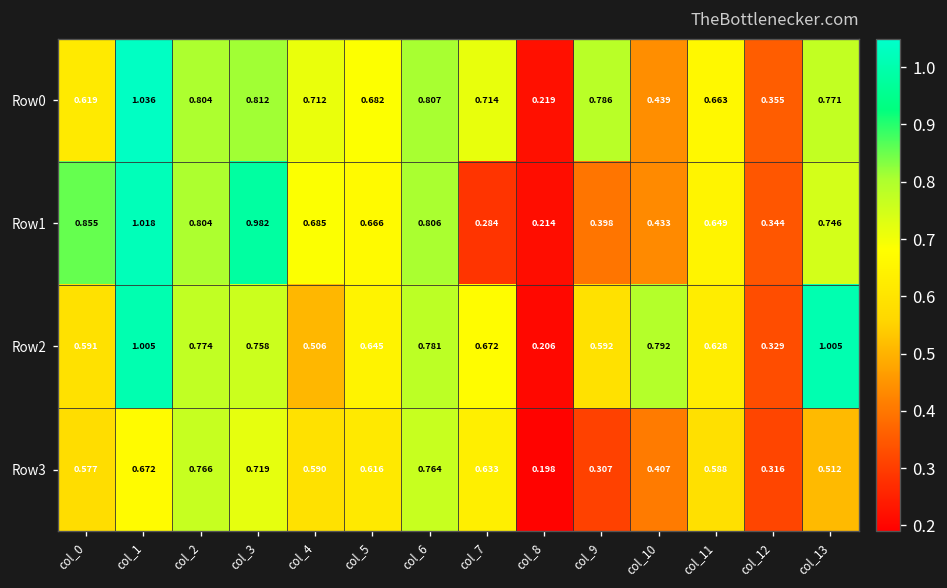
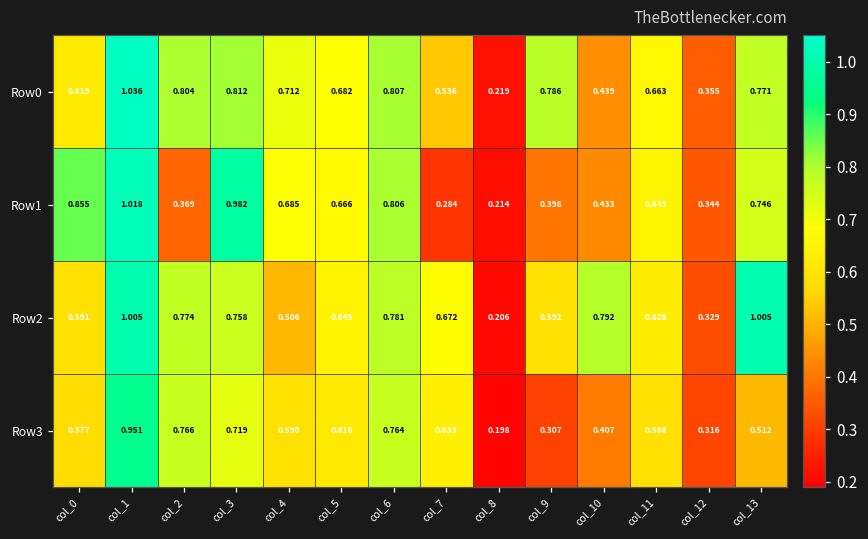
  {
    "Row0": {
      "col_0": 0.619,
      "col_1": 1.036,
      "col_2": 0.804,
      "col_3": 0.812,
      "col_4": 0.712,
      "col_5": 0.682,
      "col_6": 0.807,
-     "col_7": 0.714,
+     "col_7": 0.536,
      "col_8": 0.219,
      "col_9": 0.786,
      "col_10": 0.439,
      "col_11": 0.663,
      "col_12": 0.355,
      "col_13": 0.771
    },
    "Row1": {
      "col_0": 0.855,
      "col_1": 1.018,
-     "col_2": 0.804,
+     "col_2": 0.369,
      "col_3": 0.982,
      "col_4": 0.685,
      "col_5": 0.666,
      "col_6": 0.806,
      "col_7": 0.284,
      "col_8": 0.214,
      "col_9": 0.398,
      "col_10": 0.433,
      "col_11": 0.649,
      "col_12": 0.344,
      "col_13": 0.746
    },
    "Row2": {
      "col_0": 0.591,
      "col_1": 1.005,
      "col_2": 0.774,
      "col_3": 0.758,
      "col_4": 0.506,
      "col_5": 0.645,
      "col_6": 0.781,
      "col_7": 0.672,
      "col_8": 0.206,
      "col_9": 0.592,
      "col_10": 0.792,
      "col_11": 0.628,
      "col_12": 0.329,
      "col_13": 1.005
    },
    "Row3": {
      "col_0": 0.577,
-     "col_1": 0.672,
+     "col_1": 0.951,
      "col_2": 0.766,
      "col_3": 0.719,
      "col_4": 0.590,
      "col_5": 0.616,
      "col_6": 0.764,
      "col_7": 0.633,
      "col_8": 0.198,
      "col_9": 0.307,
      "col_10": 0.407,
      "col_11": 0.588,
      "col_12": 0.316,
      "col_13": 0.512
    }
  }
